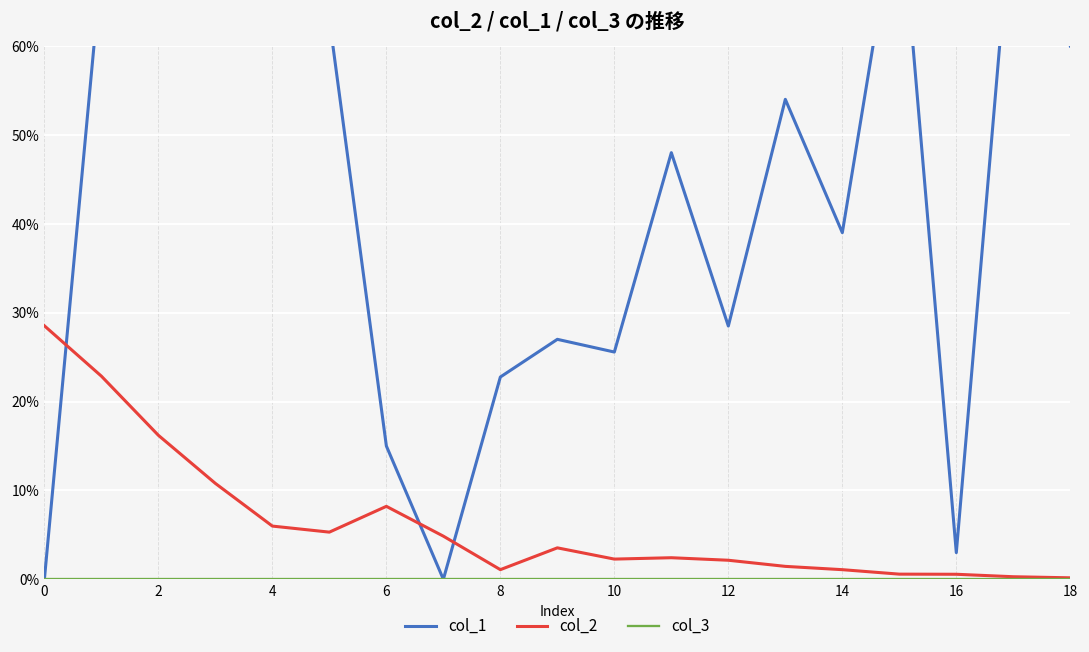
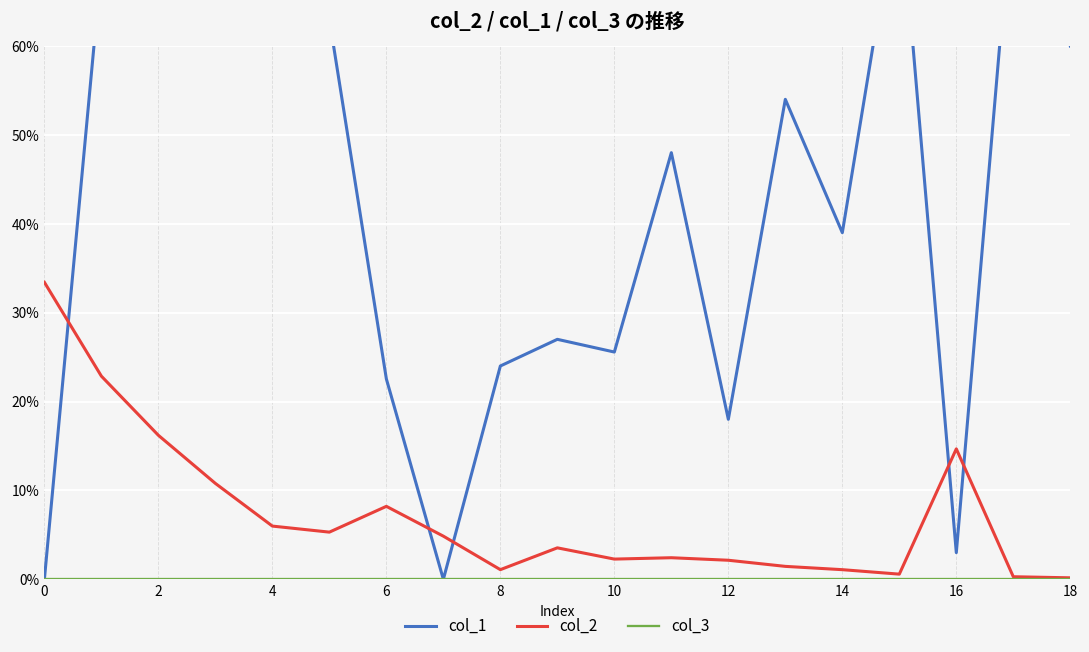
  {
    "col_1": {
-     "6": "15%",
-     "8": "23%",
+     "6": "23%",
+     "8": "24%",
      "10": "26%",
-     "12": "28%",
+     "12": "18%",
      "14": "39%",
      "16": "3%",
      "18": "60%"
    },
    "col_2": {
-     "0": "29%",
+     "0": "33%",
      "2": "16%",
      "4": "6%",
      "6": "8%",
      "8": "1%",
      "10": "2%",
      "12": "2%",
      "14": "1%",
-     "16": "1%"
+     "16": "15%"
    },
    "col_3": {
      "2": "0%",
      "4": "0%",
      "6": "0%",
      "8": "0%",
      "10": "0%",
      "12": "0%",
      "14": "0%",
      "16": "0%"
    }
  }
